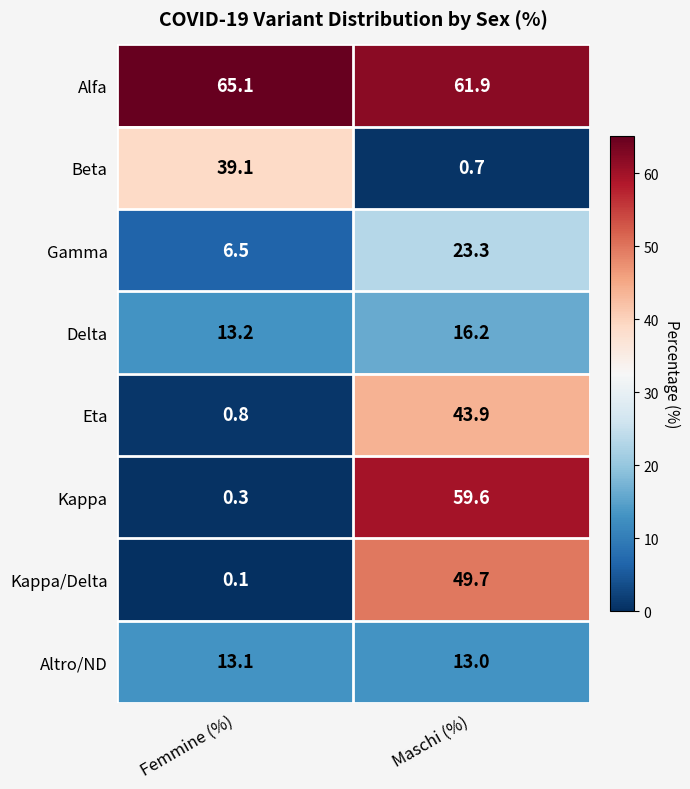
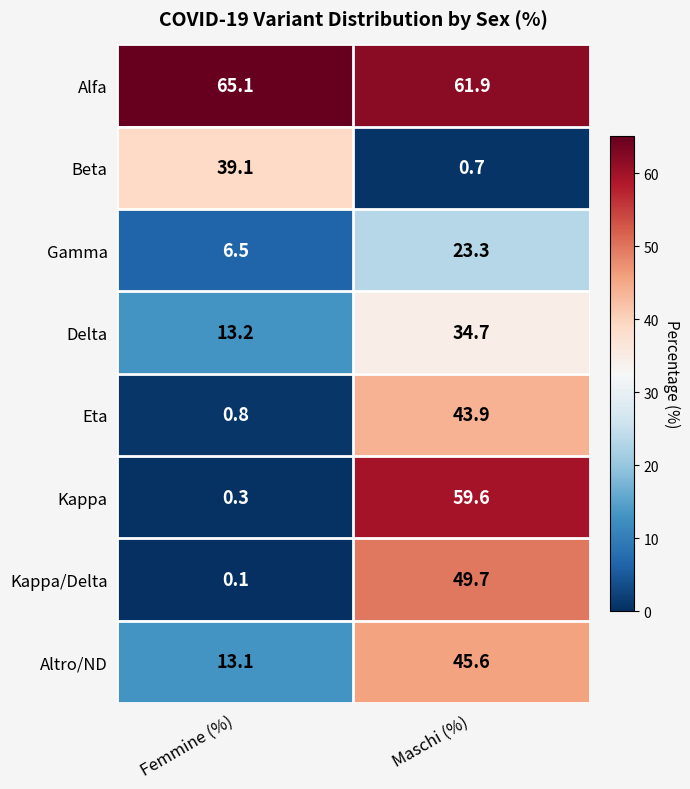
  {
    "Alfa": {
      "Femmine (%)": 65.1,
      "Maschi (%)": 61.9
    },
    "Beta": {
      "Femmine (%)": 39.1,
      "Maschi (%)": 0.7
    },
    "Gamma": {
      "Femmine (%)": 6.5,
      "Maschi (%)": 23.3
    },
    "Delta": {
      "Femmine (%)": 13.2,
-     "Maschi (%)": 16.2
+     "Maschi (%)": 34.7
    },
    "Eta": {
      "Femmine (%)": 0.8,
      "Maschi (%)": 43.9
    },
    "Kappa": {
      "Femmine (%)": 0.3,
      "Maschi (%)": 59.6
    },
    "Kappa/Delta": {
      "Femmine (%)": 0.1,
      "Maschi (%)": 49.7
    },
    "Altro/ND": {
      "Femmine (%)": 13.1,
-     "Maschi (%)": 13.0
+     "Maschi (%)": 45.6
    }
  }
